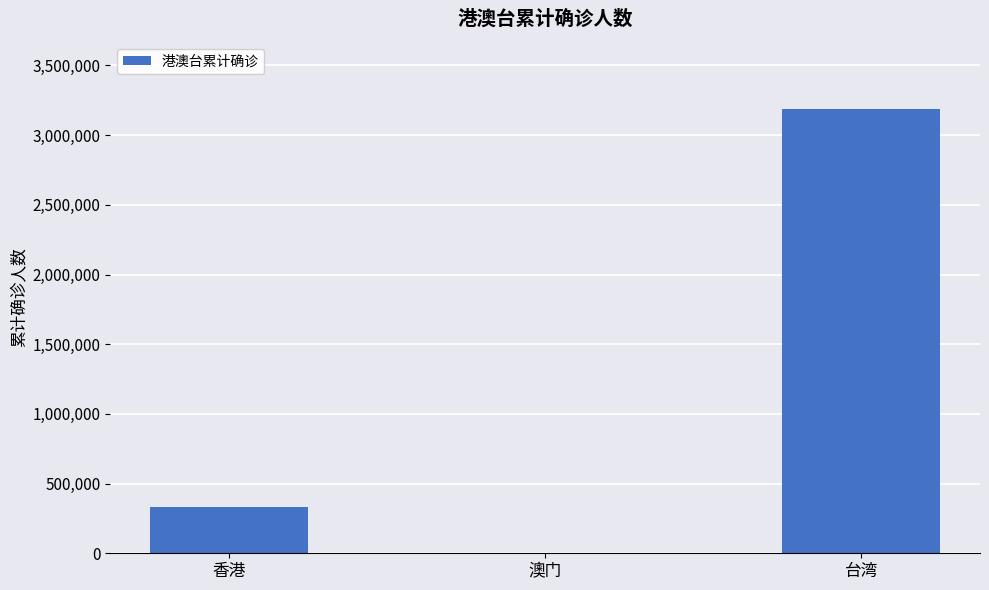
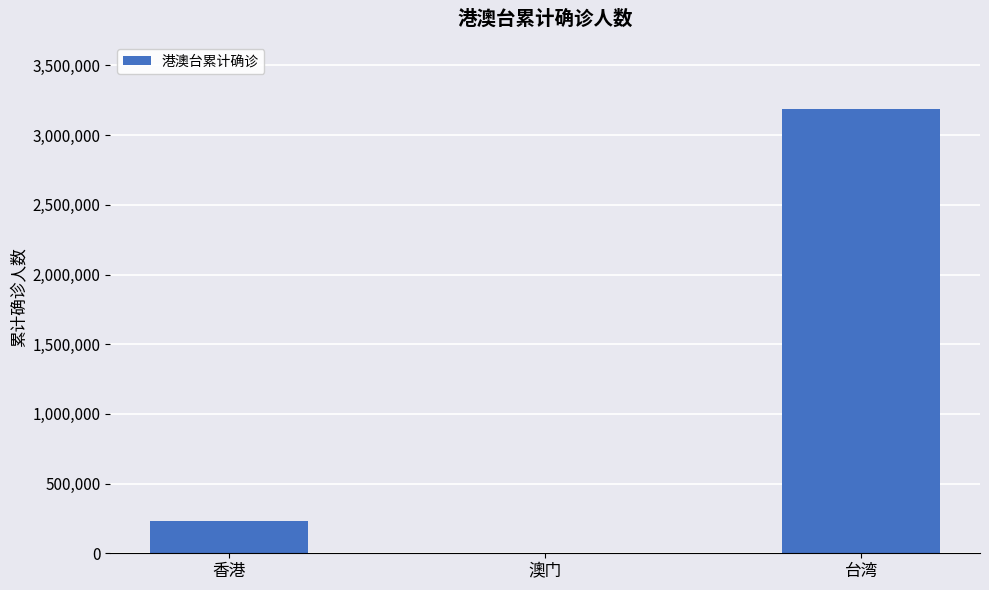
  {
-   "香港": "330,000",
+   "香港": "230,000",
    "台湾": "3,190,000"
  }
